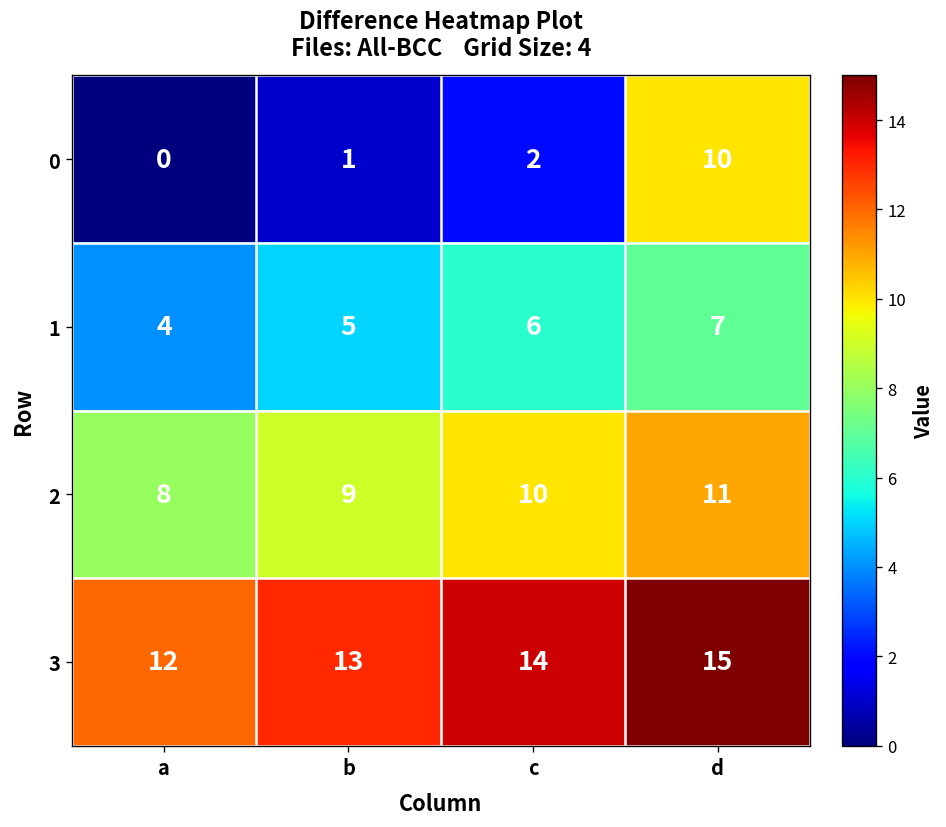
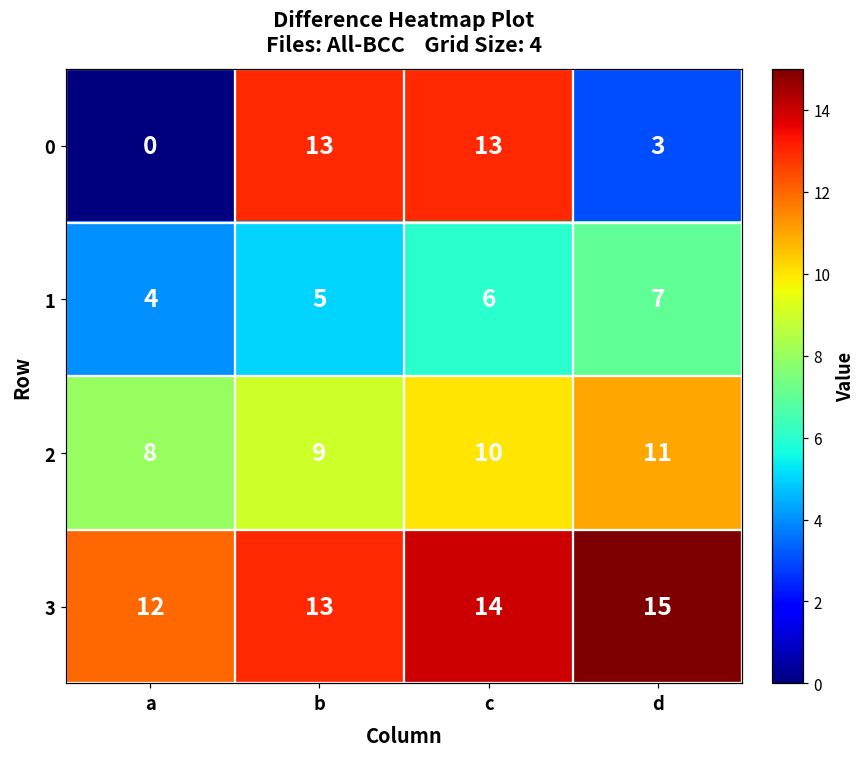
  {
    "0": {
      "a": 0,
-     "b": 1,
-     "c": 2,
-     "d": 10
+     "b": 13,
+     "c": 13,
+     "d": 3
    },
    "1": {
      "a": 4,
      "b": 5,
      "c": 6,
      "d": 7
    },
    "2": {
      "a": 8,
      "b": 9,
      "c": 10,
      "d": 11
    },
    "3": {
      "a": 12,
      "b": 13,
      "c": 14,
      "d": 15
    }
  }
